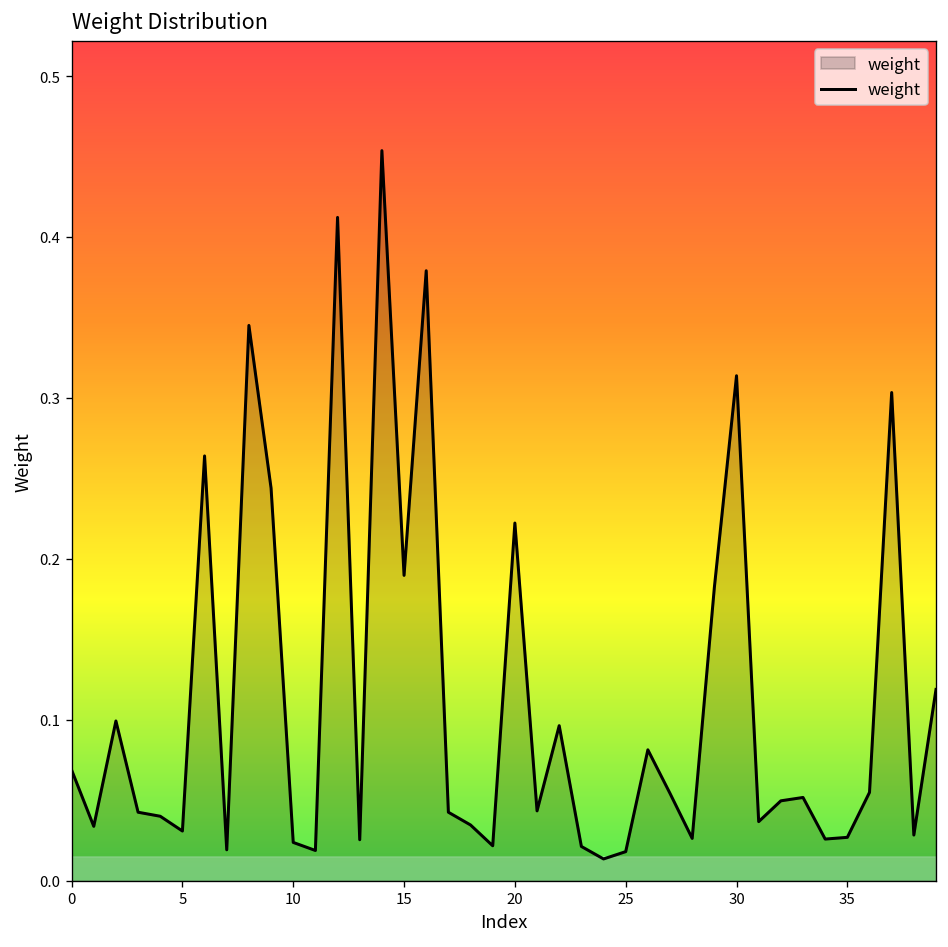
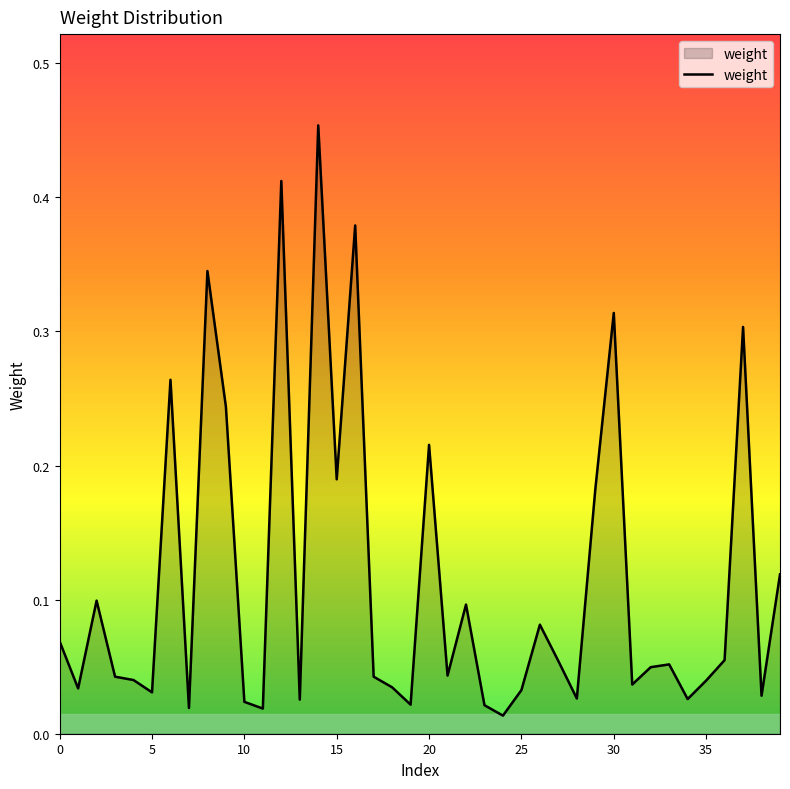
  {
    "0": 0.069,
    "5": 0.031,
    "10": 0.024,
    "15": 0.190,
-   "20": 0.222,
-   "25": 0.018,
+   "20": 0.215,
+   "25": 0.033,
    "30": 0.314,
-   "35": 0.027
+   "35": 0.040
  }
